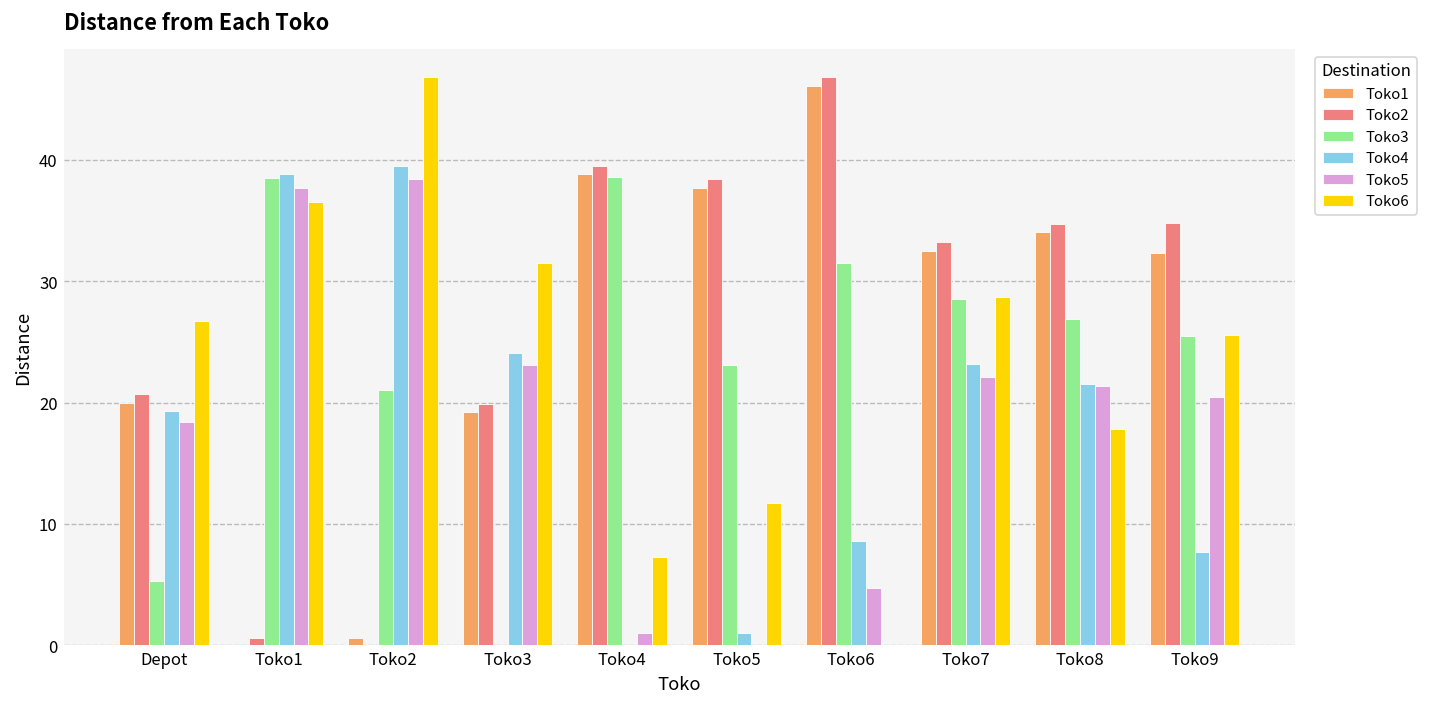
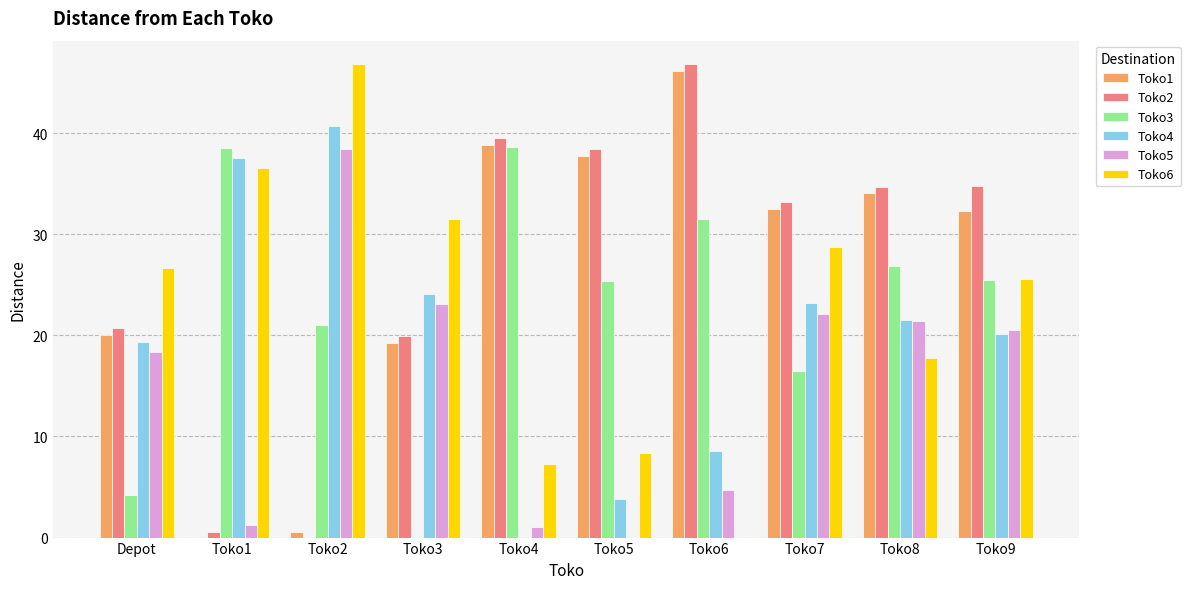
  {
    "Toko3": {
-     "Depot": 5.3,
+     "Depot": 4.2,
      "Toko1": 38.5,
      "Toko2": 21.0,
      "Toko3": 0.0,
      "Toko4": 38.6,
-     "Toko5": 23.1,
+     "Toko5": 25.4,
      "Toko6": 31.5,
-     "Toko7": 28.5,
+     "Toko7": 16.5,
      "Toko8": 26.9,
      "Toko9": 25.5
    },
    "Toko4": {
      "Depot": 19.3,
-     "Toko1": 38.8,
-     "Toko2": 39.5,
+     "Toko1": 37.5,
+     "Toko2": 40.7,
      "Toko3": 24.1,
      "Toko4": 0.0,
-     "Toko5": 1.0,
+     "Toko5": 3.8,
      "Toko6": 8.6,
      "Toko7": 23.2,
      "Toko8": 21.5,
-     "Toko9": 7.7
+     "Toko9": 20.1
    },
    "Toko5": {
      "Depot": 18.4,
-     "Toko1": 37.7,
+     "Toko1": 1.2,
      "Toko2": 38.4,
      "Toko3": 23.1,
      "Toko4": 1.0,
      "Toko5": 0.0,
      "Toko6": 4.7,
      "Toko7": 22.1,
      "Toko8": 21.4,
      "Toko9": 20.5
    },
    "Toko6": {
      "Depot": 26.7,
      "Toko1": 36.5,
      "Toko2": 46.8,
      "Toko3": 31.5,
      "Toko4": 7.3,
-     "Toko5": 11.7,
+     "Toko5": 8.4,
      "Toko6": 0.0,
      "Toko7": 28.7,
      "Toko8": 17.8,
      "Toko9": 25.6
    }
  }
